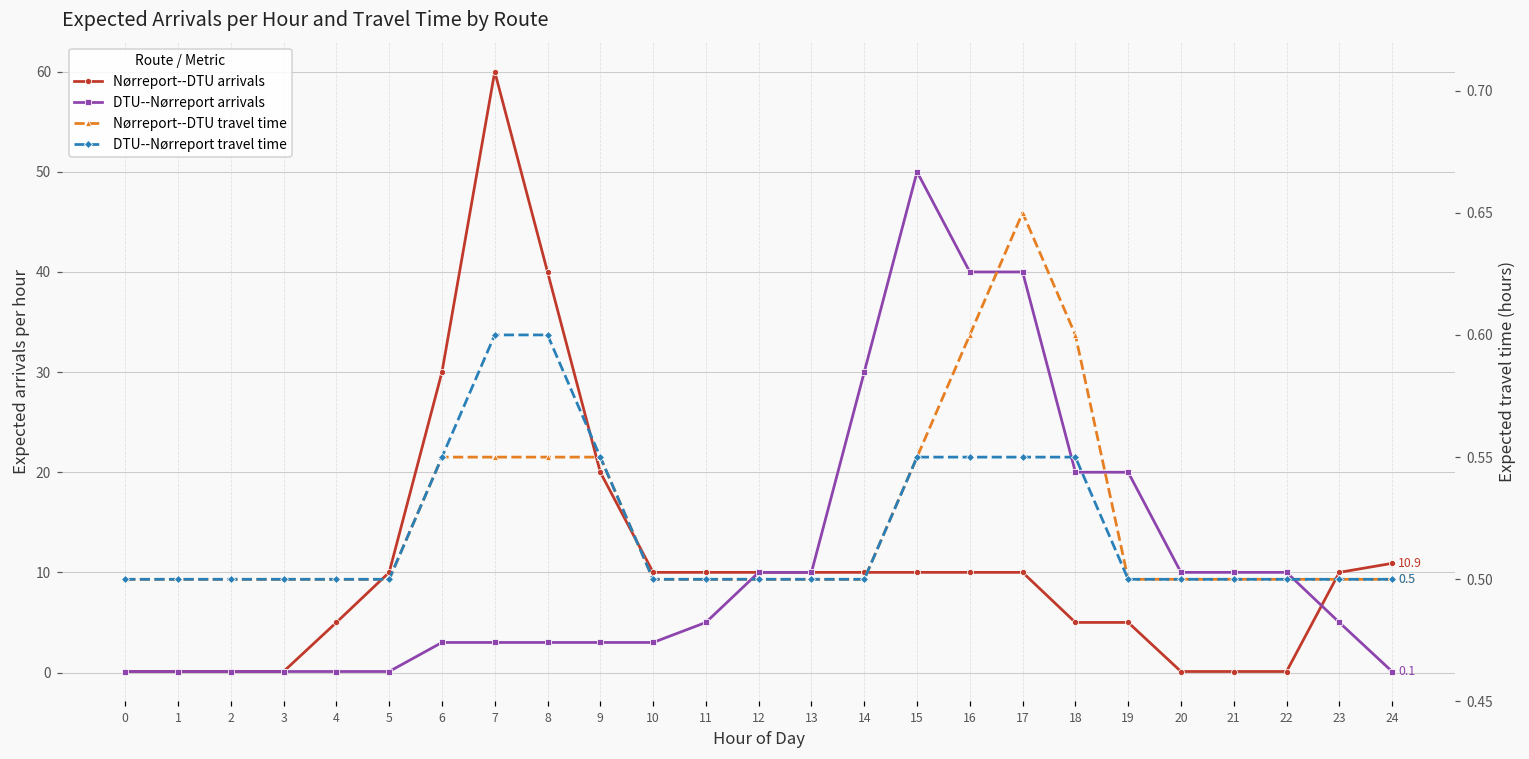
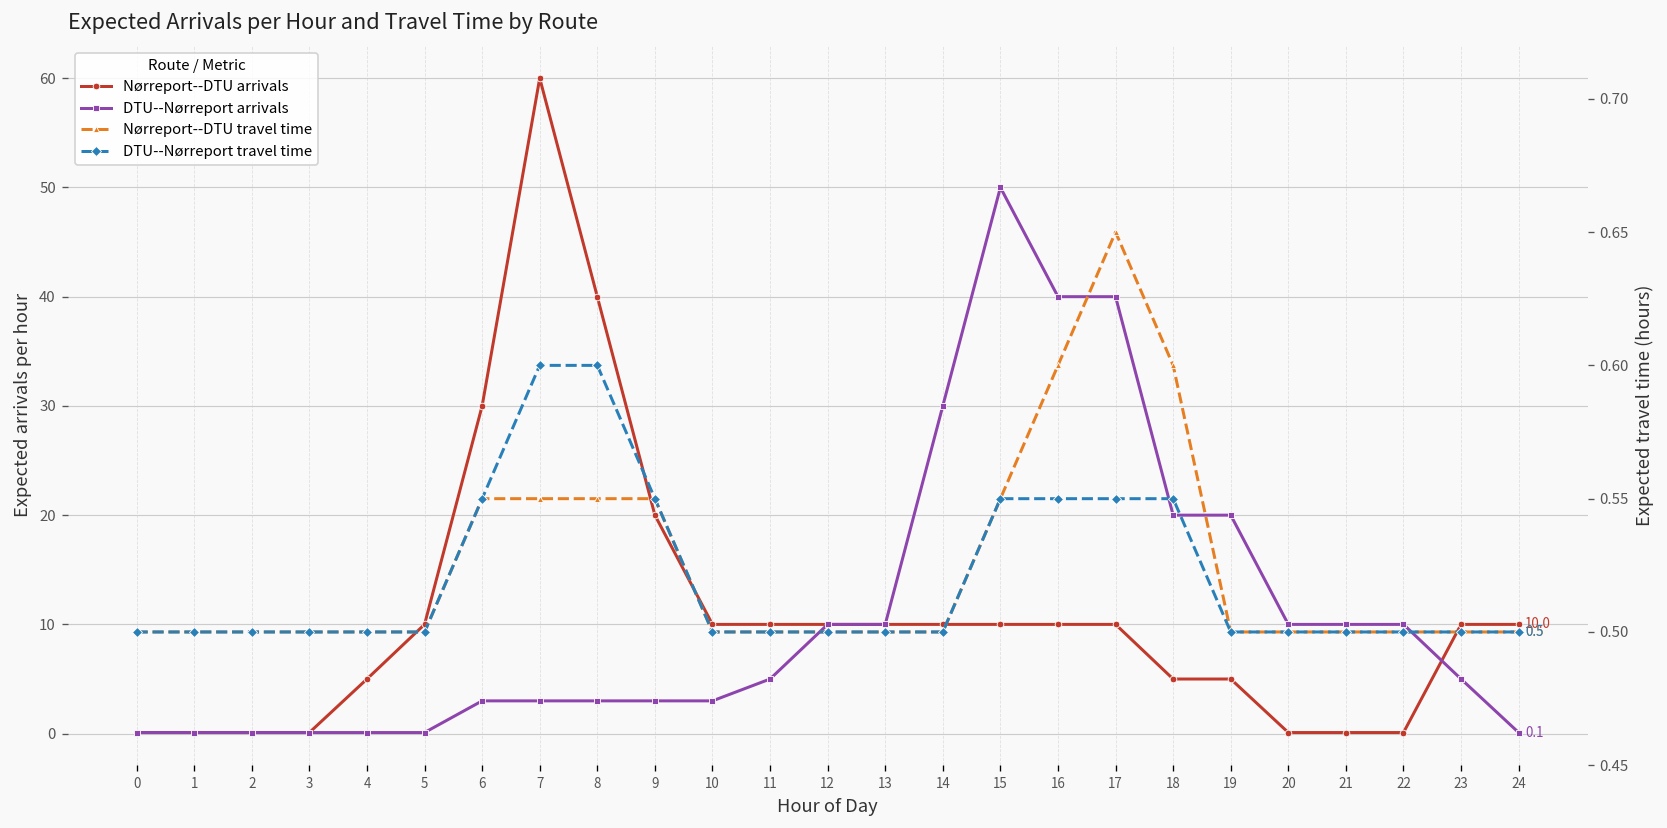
  {
    "Nørreport--DTU arrivals": {
-     "24": 10.9
+     "24": 10.0
    },
    "DTU--Nørreport arrivals": {
      "24": 0.1
    }
  }
